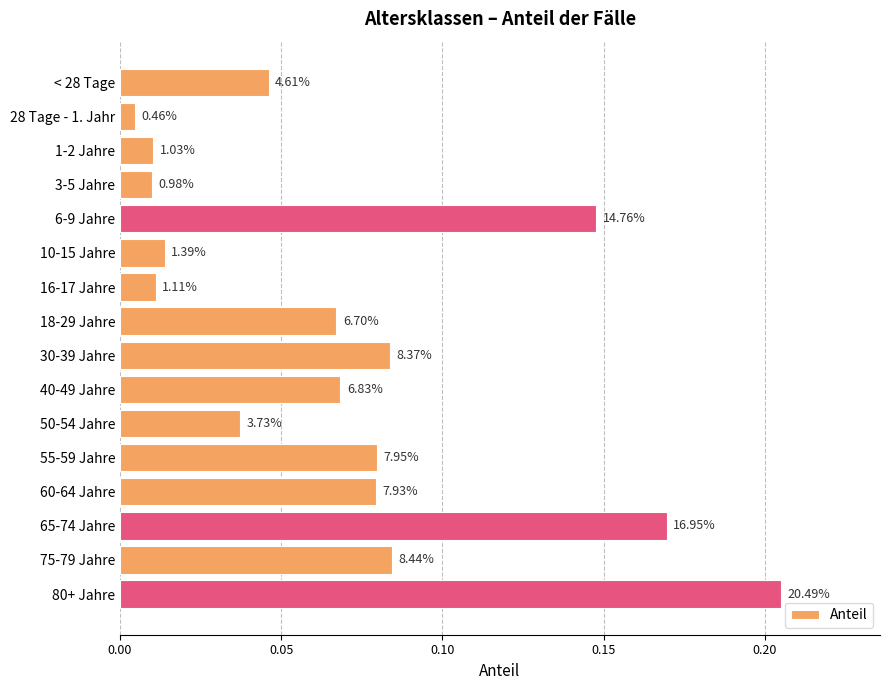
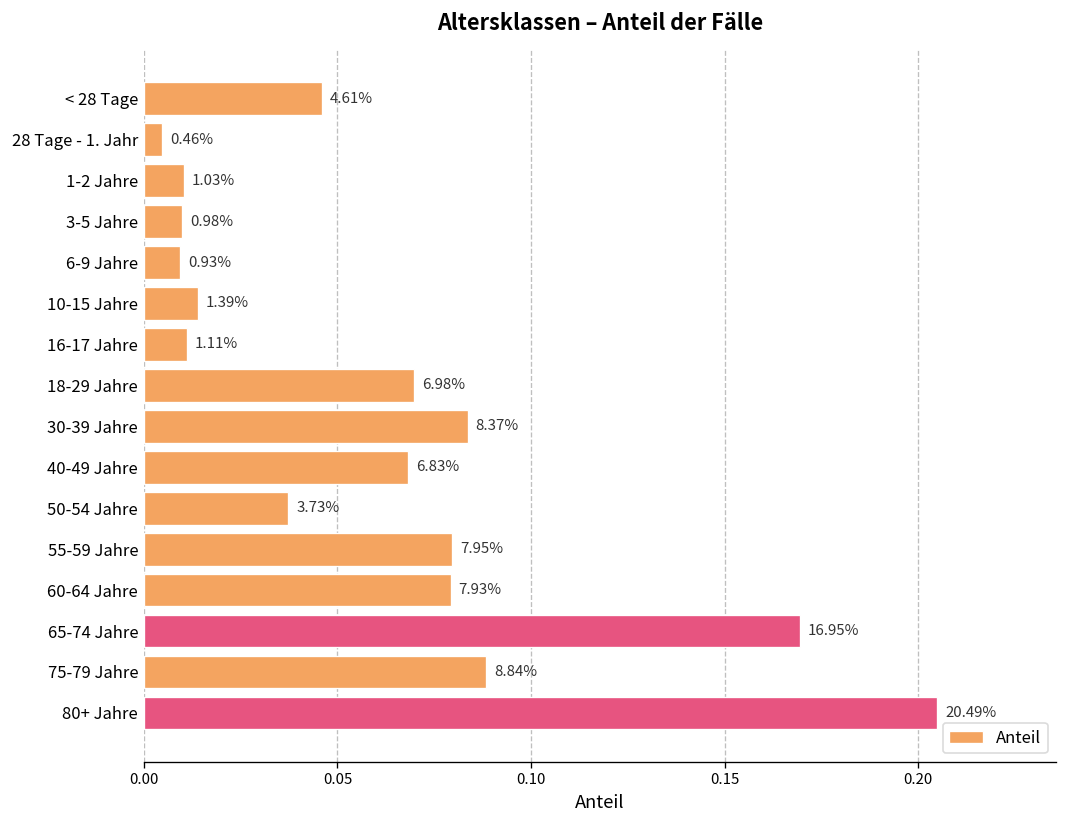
  {
    "< 28 Tage": "4.61%",
    "28 Tage - 1. Jahr": "0.46%",
    "1-2 Jahre": "1.03%",
    "3-5 Jahre": "0.98%",
-   "6-9 Jahre": "14.76%",
+   "6-9 Jahre": "0.93%",
    "10-15 Jahre": "1.39%",
    "16-17 Jahre": "1.11%",
-   "18-29 Jahre": "6.70%",
+   "18-29 Jahre": "6.98%",
    "30-39 Jahre": "8.37%",
    "40-49 Jahre": "6.83%",
    "50-54 Jahre": "3.73%",
    "55-59 Jahre": "7.95%",
    "60-64 Jahre": "7.93%",
    "65-74 Jahre": "16.95%",
-   "75-79 Jahre": "8.44%",
+   "75-79 Jahre": "8.84%",
    "80+ Jahre": "20.49%"
  }
